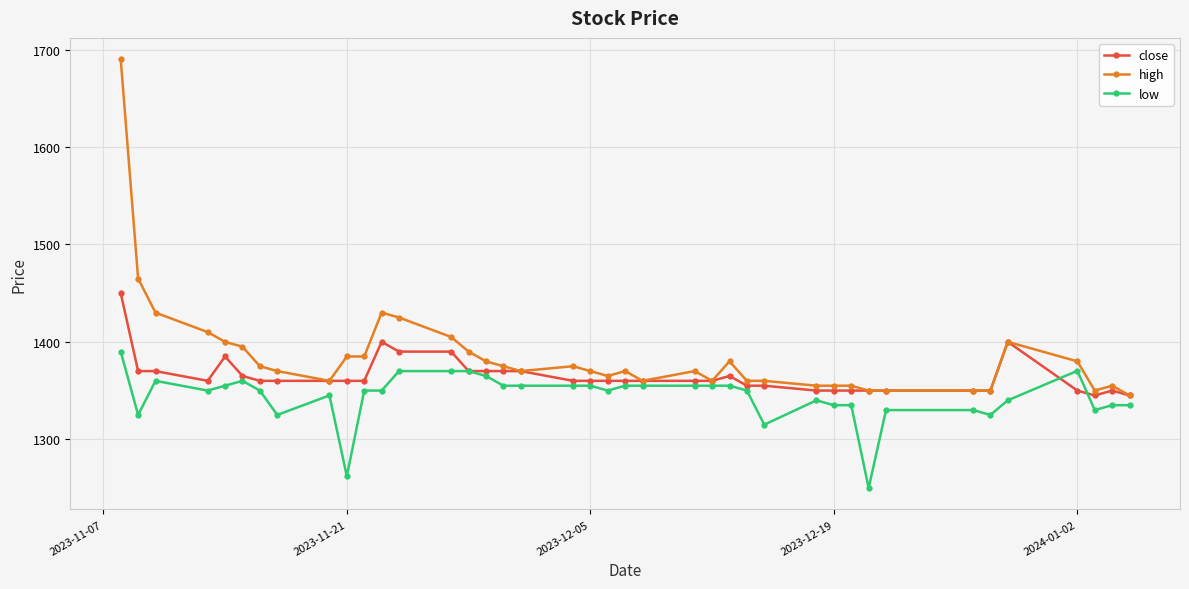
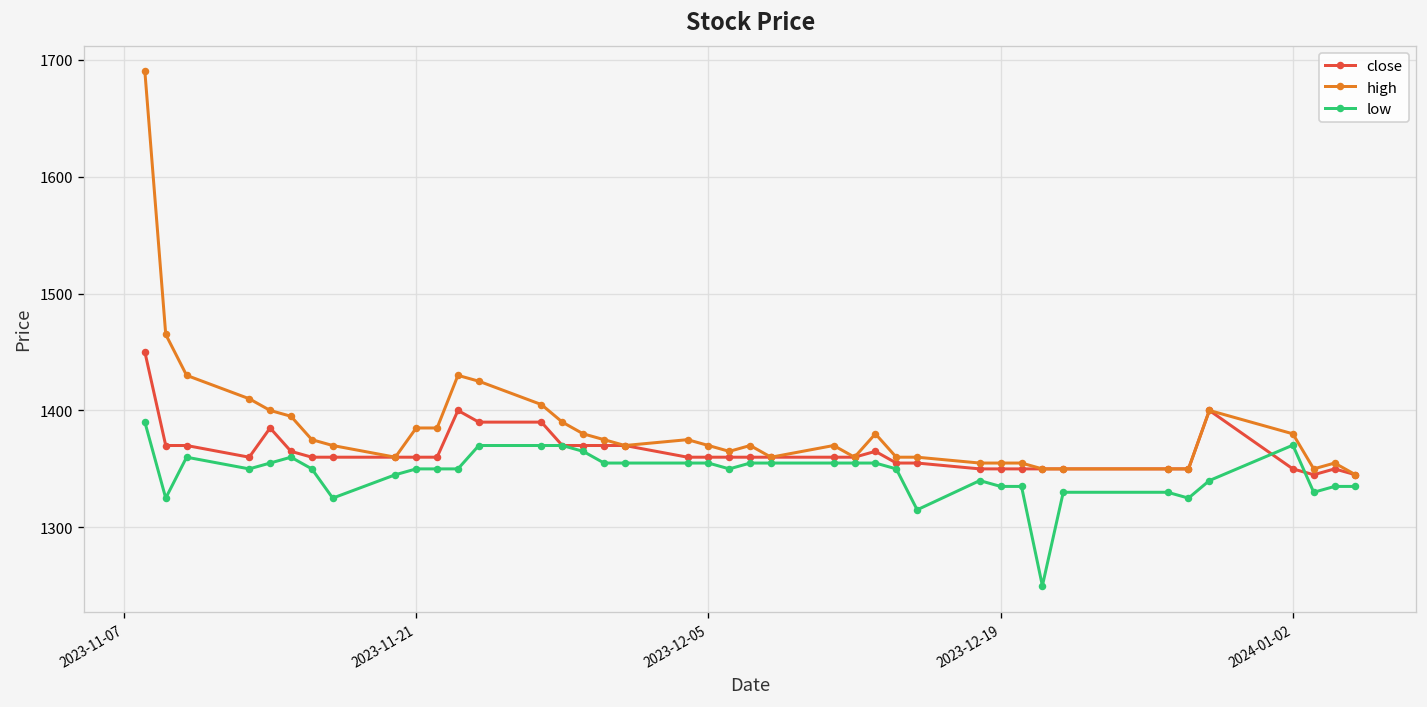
  {
    "low": {
-     "2023-11-21": 1260,
+     "2023-11-21": 1350,
      "2023-12-05": 1360,
      "2023-12-19": 1340,
      "2024-01-02": 1370
    }
  }
